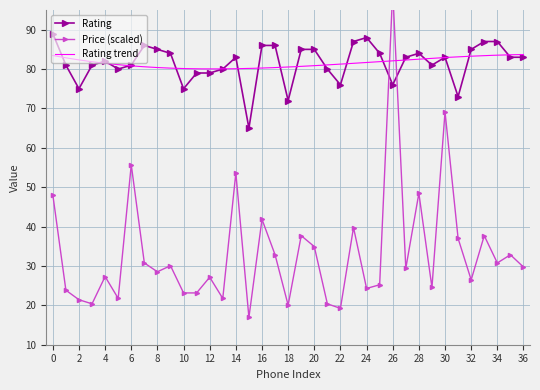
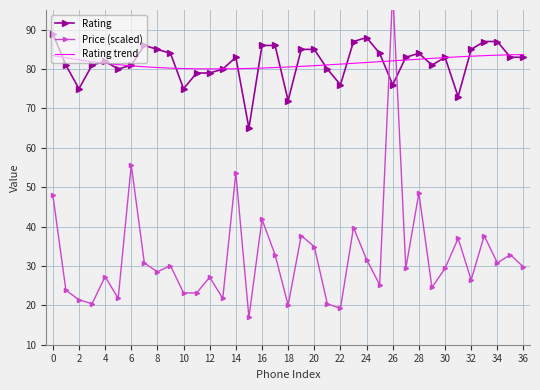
  {
    "Rating": {
      "2": 75,
      "8": 85,
      "10": 75,
      "12": 79,
      "14": 83,
      "16": 86,
      "18": 72,
      "20": 85,
      "22": 76,
      "24": 88,
      "26": 76,
      "28": 84,
      "32": 85,
      "34": 87,
      "36": 83
    },
    "Price (scaled)": {
      "0": 48,
      "2": 21,
      "4": 27,
      "6": 56,
      "8": 29,
      "10": 23,
      "12": 27,
      "14": 54,
      "16": 42,
      "18": 20,
      "20": 35,
      "22": 19,
-     "24": 24,
+     "24": 32,
      "28": 48,
-     "30": 69,
+     "30": 29,
      "32": 26,
      "34": 31,
      "36": 30
    },
    "Rating trend": {
      "36": 84
    }
  }
